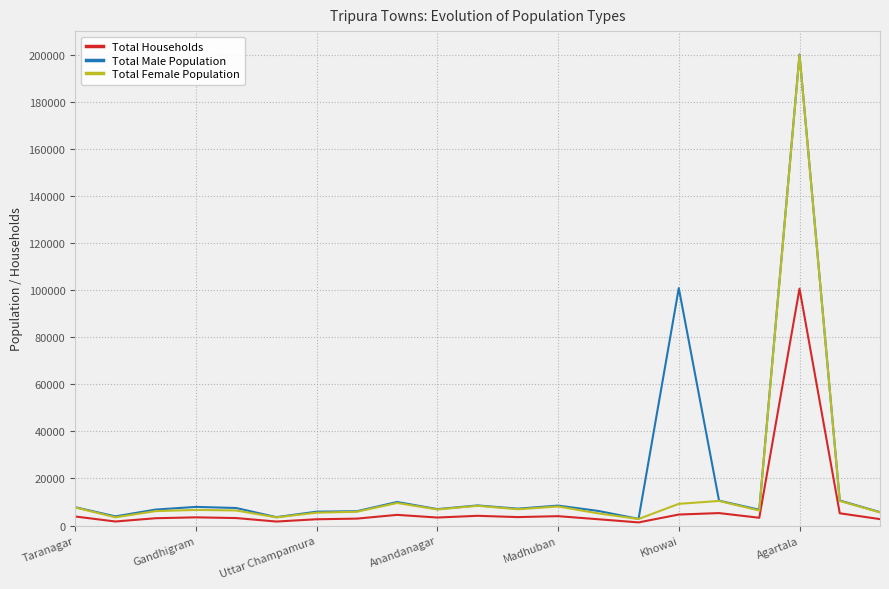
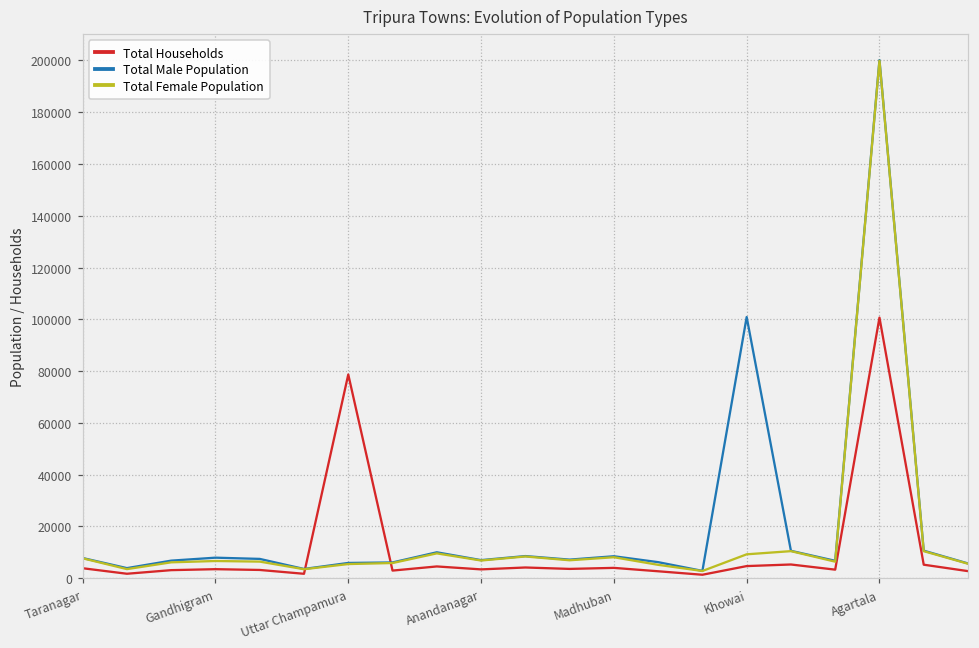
  {
    "Total Households": {
      "Taranagar": 4000,
      "Gandhigram": 3000,
-     "Uttar Champamura": 3000,
+     "Uttar Champamura": 79000,
      "Anandanagar": 3000,
      "Madhuban": 4000,
      "Khowai": 5000,
      "Agartala": 101000
    },
    "Total Male Population": {
      "Gandhigram": 8000,
      "Khowai": 101000
    },
    "Total Female Population": {
      "Gandhigram": 7000,
      "Khowai": 9000
    }
  }
